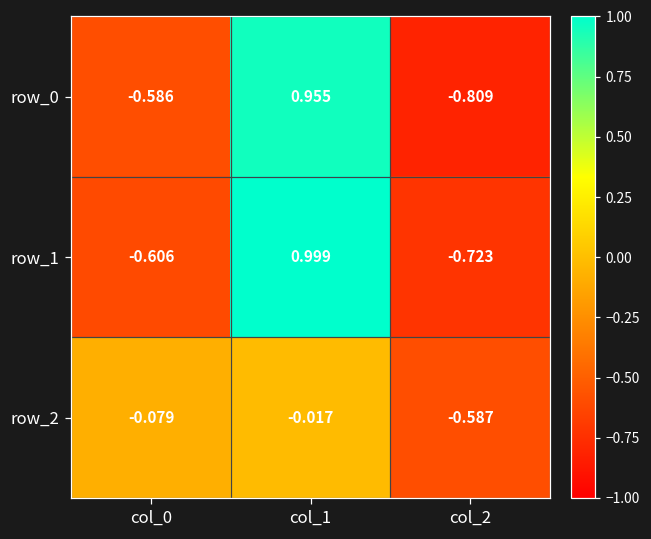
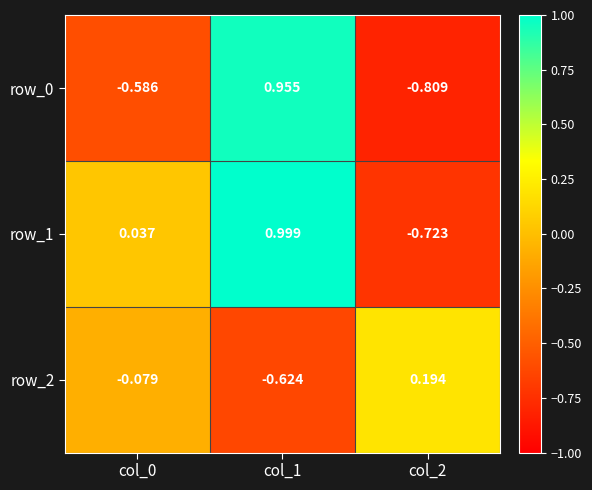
  {
    "row_0": {
      "col_0": -0.586,
      "col_1": 0.955,
      "col_2": -0.809
    },
    "row_1": {
-     "col_0": -0.606,
+     "col_0": 0.037,
      "col_1": 0.999,
      "col_2": -0.723
    },
    "row_2": {
      "col_0": -0.079,
-     "col_1": -0.017,
-     "col_2": -0.587
+     "col_1": -0.624,
+     "col_2": 0.194
    }
  }
